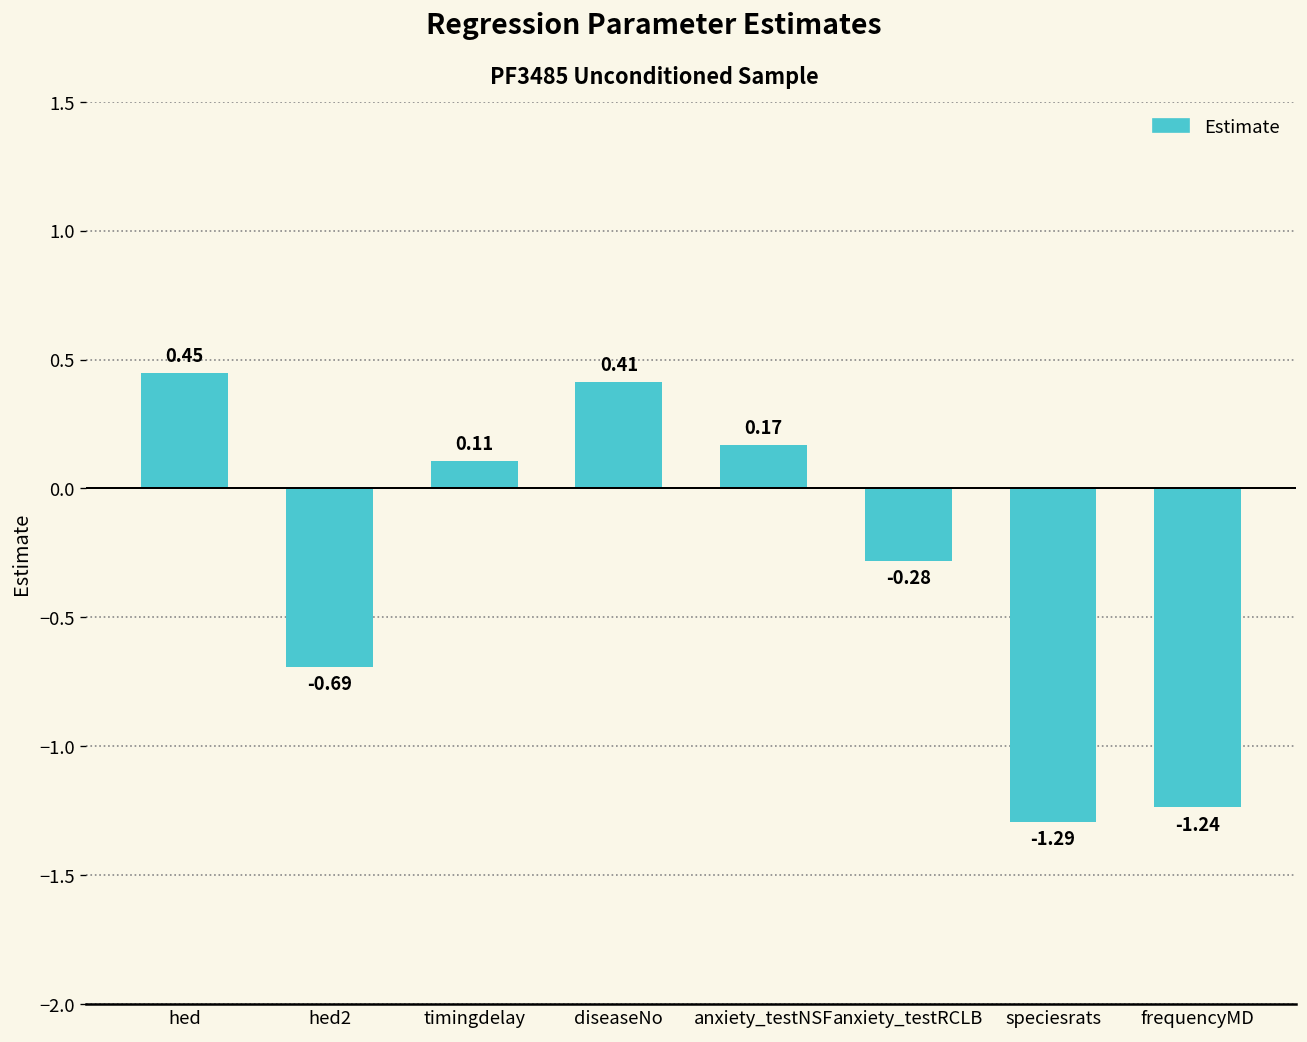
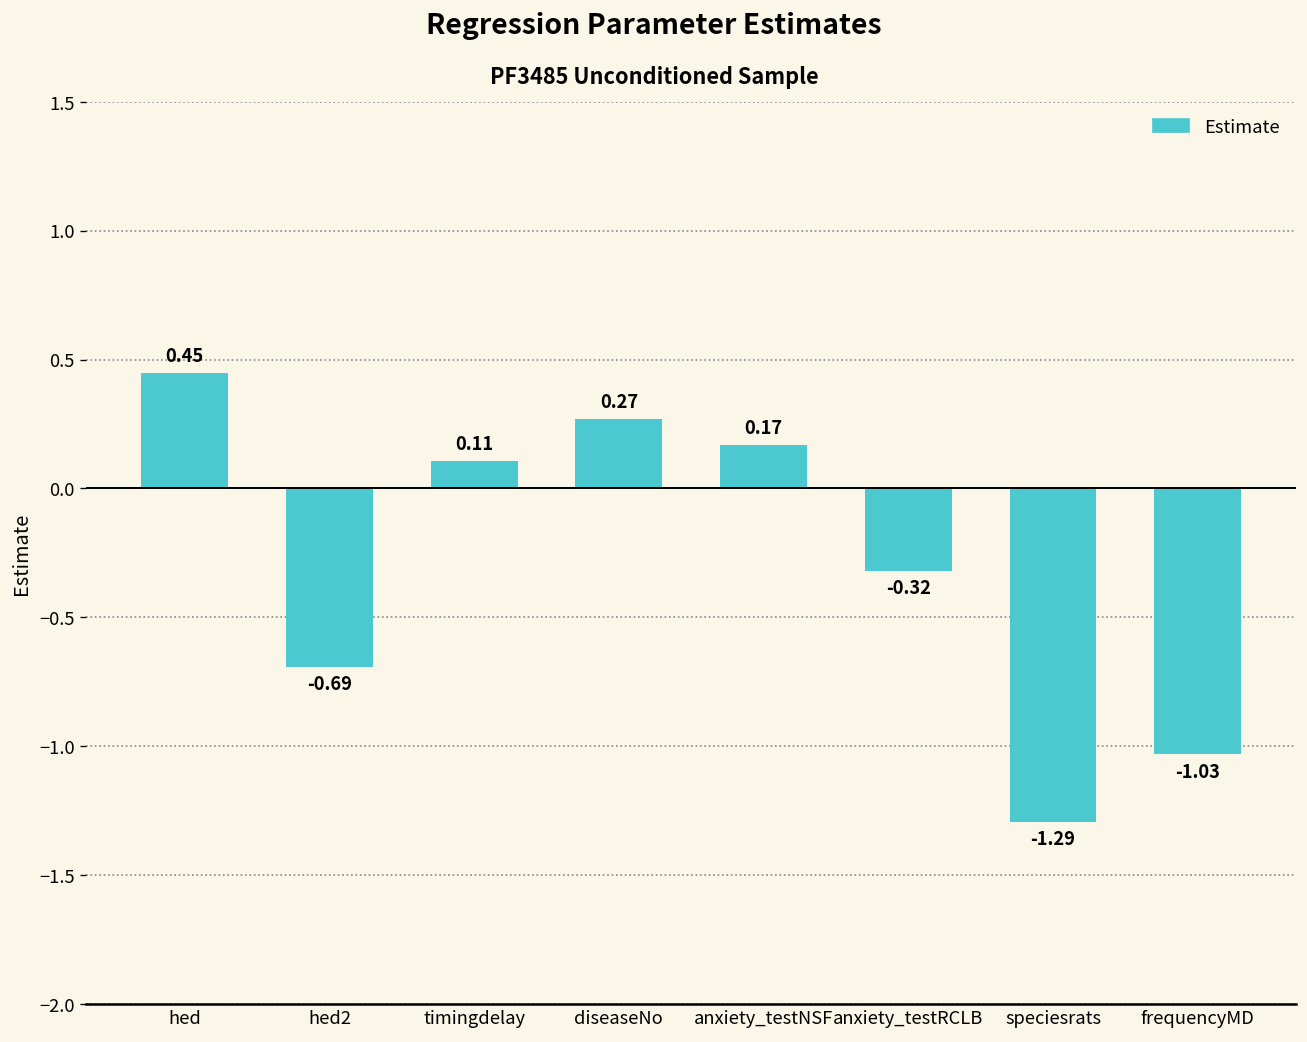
  {
    "hed": 0.45,
    "hed2": -0.69,
    "timingdelay": 0.11,
-   "diseaseNo": 0.41,
+   "diseaseNo": 0.27,
    "anxiety_testNSF": 0.17,
-   "anxiety_testRCLB": -0.28,
+   "anxiety_testRCLB": -0.32,
    "speciesrats": -1.29,
-   "frequencyMD": -1.24
+   "frequencyMD": -1.03
  }
